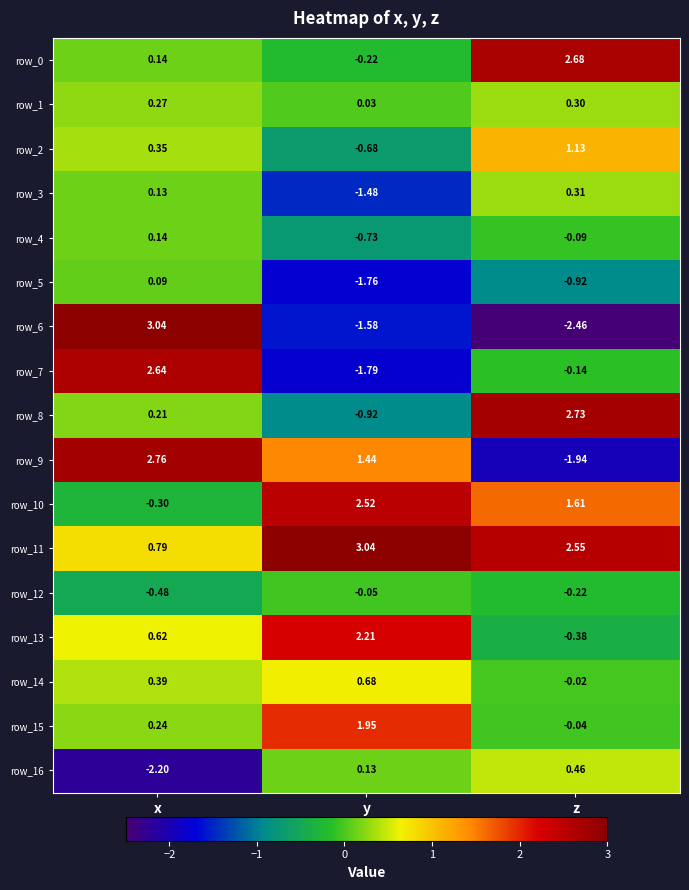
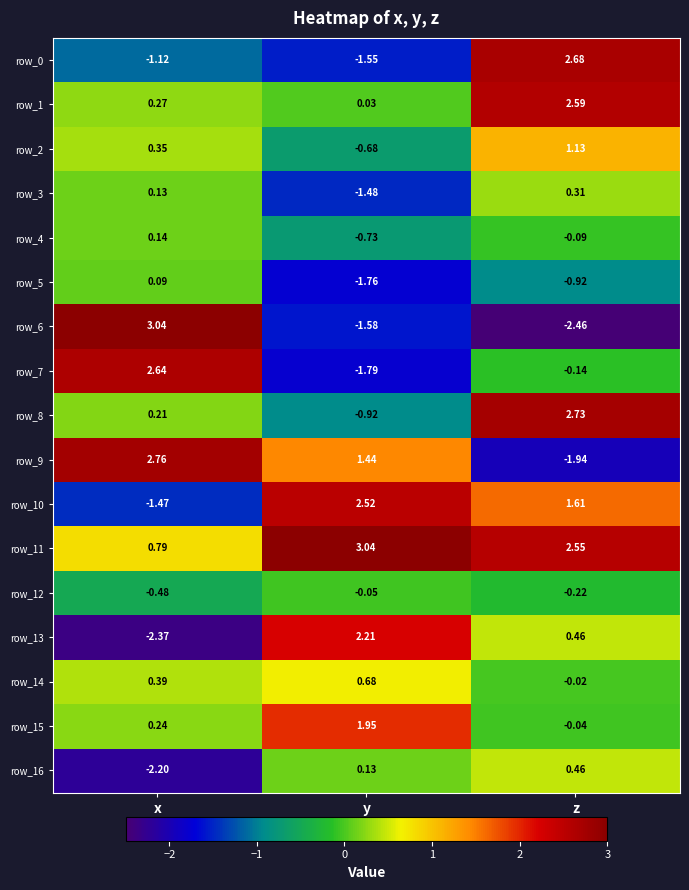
  {
    "row_0": {
-     "x": 0.14,
-     "y": -0.22,
+     "x": -1.12,
+     "y": -1.55,
      "z": 2.68
    },
    "row_1": {
      "x": 0.27,
      "y": 0.03,
-     "z": 0.30
+     "z": 2.59
    },
    "row_2": {
      "x": 0.35,
      "y": -0.68,
      "z": 1.13
    },
    "row_3": {
      "x": 0.13,
      "y": -1.48,
      "z": 0.31
    },
    "row_4": {
      "x": 0.14,
      "y": -0.73,
      "z": -0.09
    },
    "row_5": {
      "x": 0.09,
      "y": -1.76,
      "z": -0.92
    },
    "row_6": {
      "x": 3.04,
      "y": -1.58,
      "z": -2.46
    },
    "row_7": {
      "x": 2.64,
      "y": -1.79,
      "z": -0.14
    },
    "row_8": {
      "x": 0.21,
      "y": -0.92,
      "z": 2.73
    },
    "row_9": {
      "x": 2.76,
      "y": 1.44,
      "z": -1.94
    },
    "row_10": {
-     "x": -0.30,
+     "x": -1.47,
      "y": 2.52,
      "z": 1.61
    },
    "row_11": {
      "x": 0.79,
      "y": 3.04,
      "z": 2.55
    },
    "row_12": {
      "x": -0.48,
      "y": -0.05,
      "z": -0.22
    },
    "row_13": {
-     "x": 0.62,
+     "x": -2.37,
      "y": 2.21,
-     "z": -0.38
+     "z": 0.46
    },
    "row_14": {
      "x": 0.39,
      "y": 0.68,
      "z": -0.02
    },
    "row_15": {
      "x": 0.24,
      "y": 1.95,
      "z": -0.04
    },
    "row_16": {
      "x": -2.20,
      "y": 0.13,
      "z": 0.46
    }
  }
